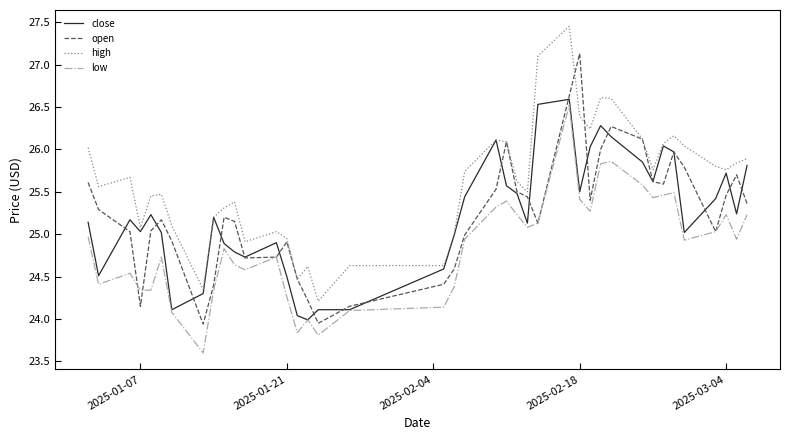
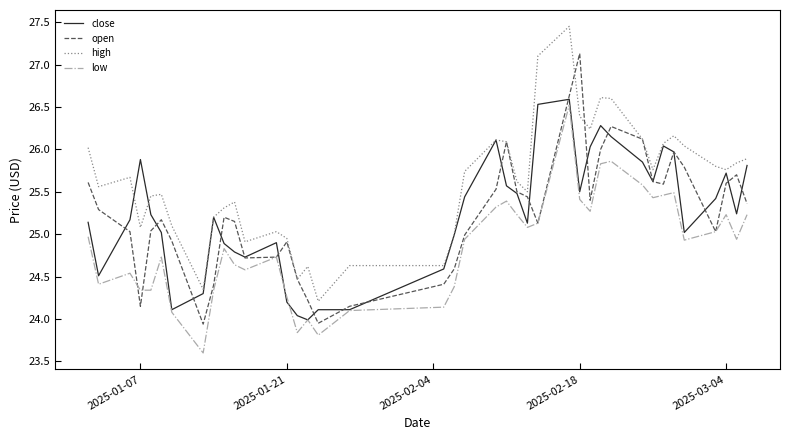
  {
    "close": {
-     "2025-01-07": 25.0,
-     "2025-01-21": 24.5,
+     "2025-01-07": 25.9,
+     "2025-01-21": 24.2,
      "2025-02-18": 25.5,
      "2025-03-04": 25.7
    },
    "open": {
      "2025-01-07": 24.2,
      "2025-01-21": 24.9,
      "2025-02-18": 27.1,
-     "2025-03-04": 25.5
+     "2025-03-04": 25.6
    }
  }
